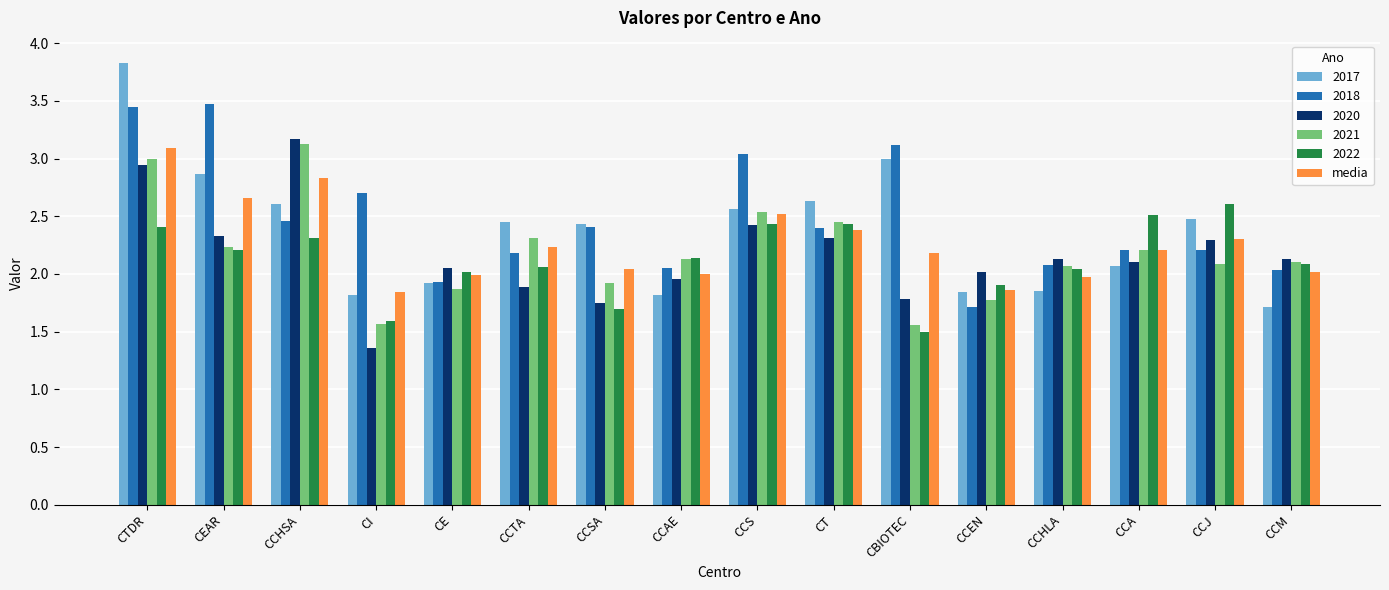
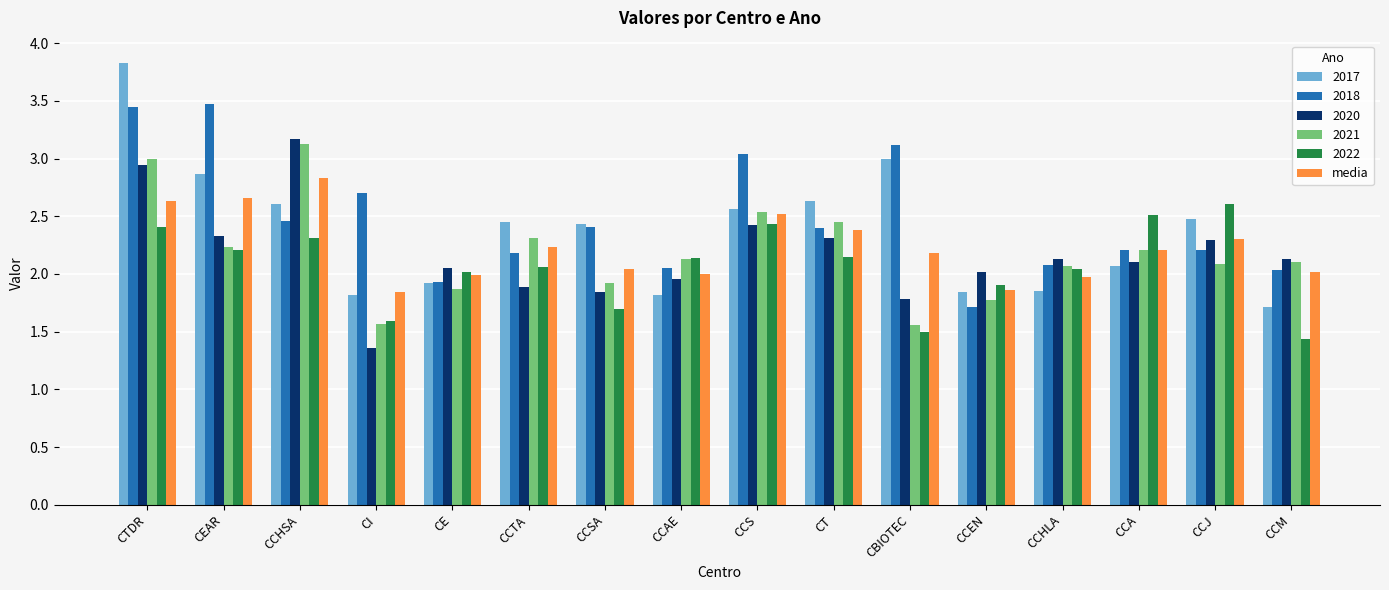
  {
    "2017": {
      "CTDR": 3.83,
      "CEAR": 2.87,
      "CCHSA": 2.61,
      "CI": 1.82,
      "CE": 1.92,
      "CCTA": 2.45,
      "CCSA": 2.43,
      "CCAE": 1.82,
      "CCS": 2.56,
      "CT": 2.63,
      "CBIOTEC": 3.00,
      "CCEN": 1.84,
      "CCHLA": 1.85,
      "CCA": 2.07,
      "CCJ": 2.48,
      "CCM": 1.71
    },
    "2018": {
      "CTDR": 3.45,
      "CEAR": 3.47,
      "CCHSA": 2.46,
      "CI": 2.70,
      "CE": 1.93,
      "CCTA": 2.18,
      "CCSA": 2.41,
      "CCAE": 2.05,
      "CCS": 3.04,
      "CT": 2.40,
      "CBIOTEC": 3.12,
      "CCEN": 1.71,
      "CCHLA": 2.08,
      "CCA": 2.21,
      "CCJ": 2.21,
      "CCM": 2.03
    },
    "2020": {
      "CTDR": 2.94,
      "CEAR": 2.33,
      "CCHSA": 3.17,
      "CI": 1.36,
      "CE": 2.05,
      "CCTA": 1.89,
-     "CCSA": 1.75,
+     "CCSA": 1.84,
      "CCAE": 1.96,
      "CCS": 2.42,
      "CT": 2.31,
      "CBIOTEC": 1.78,
      "CCEN": 2.02,
      "CCHLA": 2.13,
      "CCA": 2.10,
      "CCJ": 2.29,
      "CCM": 2.13
    },
    "2021": {
      "CTDR": 3.00,
      "CEAR": 2.23,
      "CCHSA": 3.13,
      "CI": 1.57,
      "CE": 1.87,
      "CCTA": 2.31,
      "CCSA": 1.92,
      "CCAE": 2.13,
      "CCS": 2.54,
      "CT": 2.45,
      "CBIOTEC": 1.56,
      "CCEN": 1.77,
      "CCHLA": 2.07,
      "CCA": 2.21,
      "CCJ": 2.09,
      "CCM": 2.10
    },
    "2022": {
      "CTDR": 2.41,
      "CEAR": 2.21,
      "CCHSA": 2.31,
      "CI": 1.59,
      "CE": 2.02,
      "CCTA": 2.06,
      "CCSA": 1.70,
      "CCAE": 2.14,
      "CCS": 2.43,
-     "CT": 2.43,
+     "CT": 2.15,
      "CBIOTEC": 1.50,
      "CCEN": 1.90,
      "CCHLA": 2.04,
      "CCA": 2.51,
      "CCJ": 2.61,
-     "CCM": 2.09
+     "CCM": 1.44
    },
    "media": {
-     "CTDR": 3.09,
+     "CTDR": 2.63,
      "CEAR": 2.66,
      "CCHSA": 2.83,
      "CI": 1.84,
      "CE": 1.99,
      "CCTA": 2.23,
      "CCSA": 2.04,
      "CCAE": 2.00,
      "CCS": 2.52,
      "CT": 2.38,
      "CBIOTEC": 2.18,
      "CCEN": 1.86,
      "CCHLA": 1.97,
      "CCA": 2.21,
      "CCJ": 2.30,
      "CCM": 2.02
    }
  }
